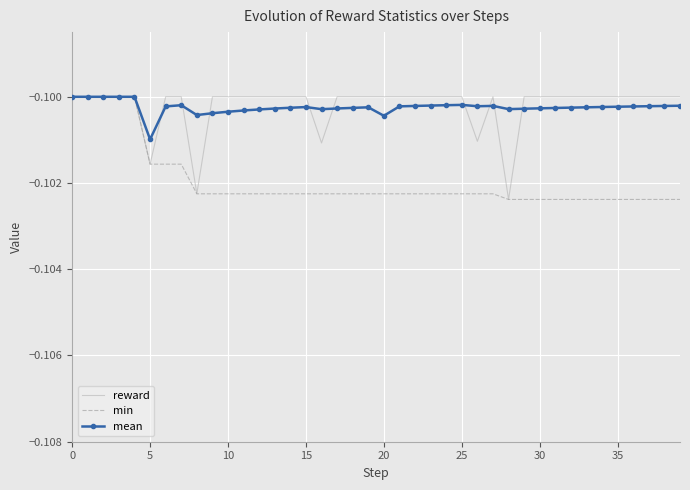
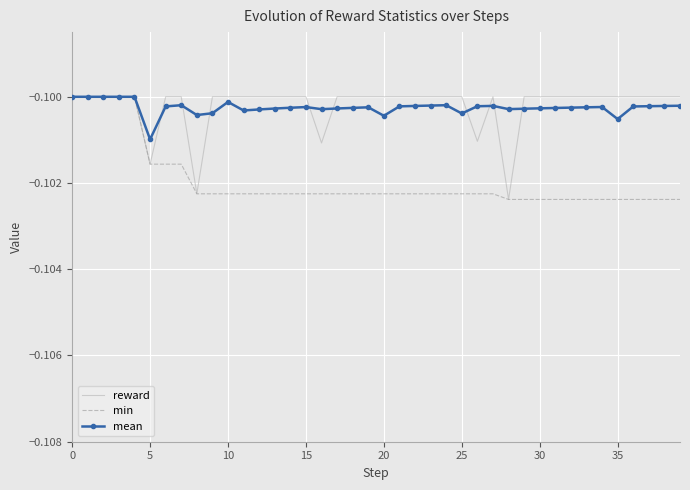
  {
    "mean": {
      "5": -0.1010,
-     "10": -0.1003,
+     "10": -0.1001,
      "15": -0.1002,
      "20": -0.1004,
-     "25": -0.1002,
+     "25": -0.1004,
      "30": -0.1003,
-     "35": -0.1002
+     "35": -0.1005
    }
  }
